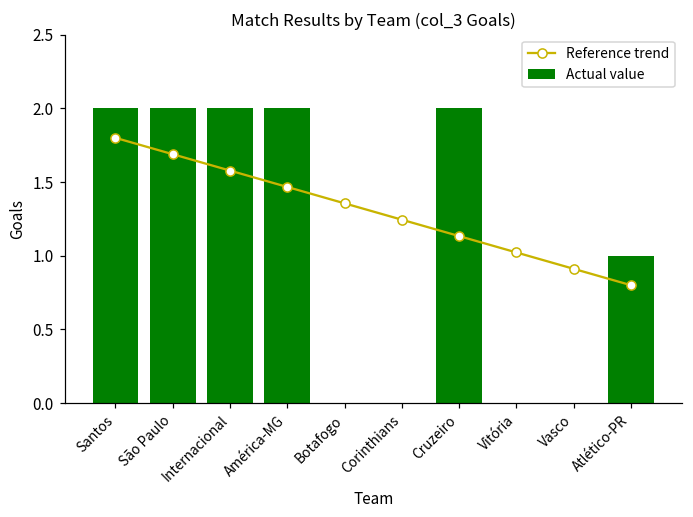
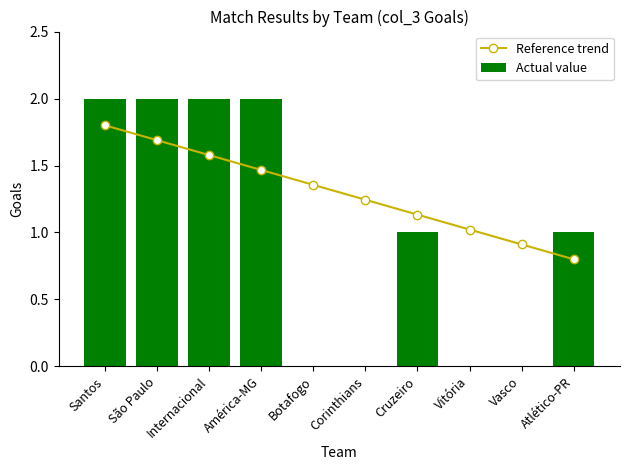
  {
    "Reference trend": {
      "Santos": 1.80,
      "São Paulo": 1.69,
      "Internacional": 1.58,
      "América-MG": 1.47,
      "Botafogo": 1.36,
      "Corinthians": 1.24,
      "Cruzeiro": 1.13,
      "Vitória": 1.02,
      "Vasco": 0.91,
      "Atlético-PR": 0.80
    },
    "Actual value": {
      "Santos": 2,
      "São Paulo": 2,
      "Internacional": 2,
      "América-MG": 2,
      "Botafogo": 0,
      "Corinthians": 0,
-     "Cruzeiro": 2,
+     "Cruzeiro": 1,
      "Vitória": 0,
      "Vasco": 0,
      "Atlético-PR": 1
    }
  }
